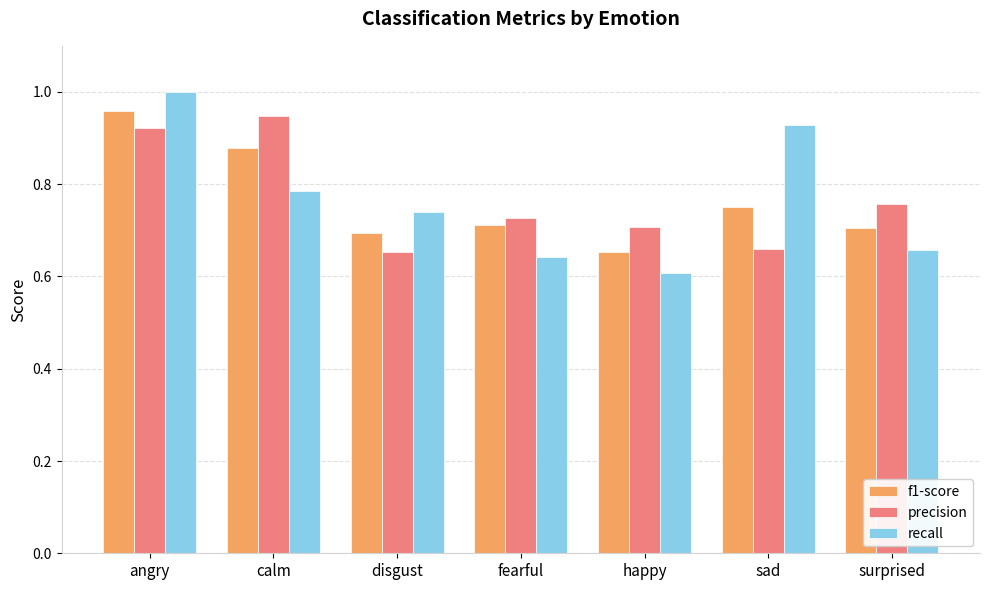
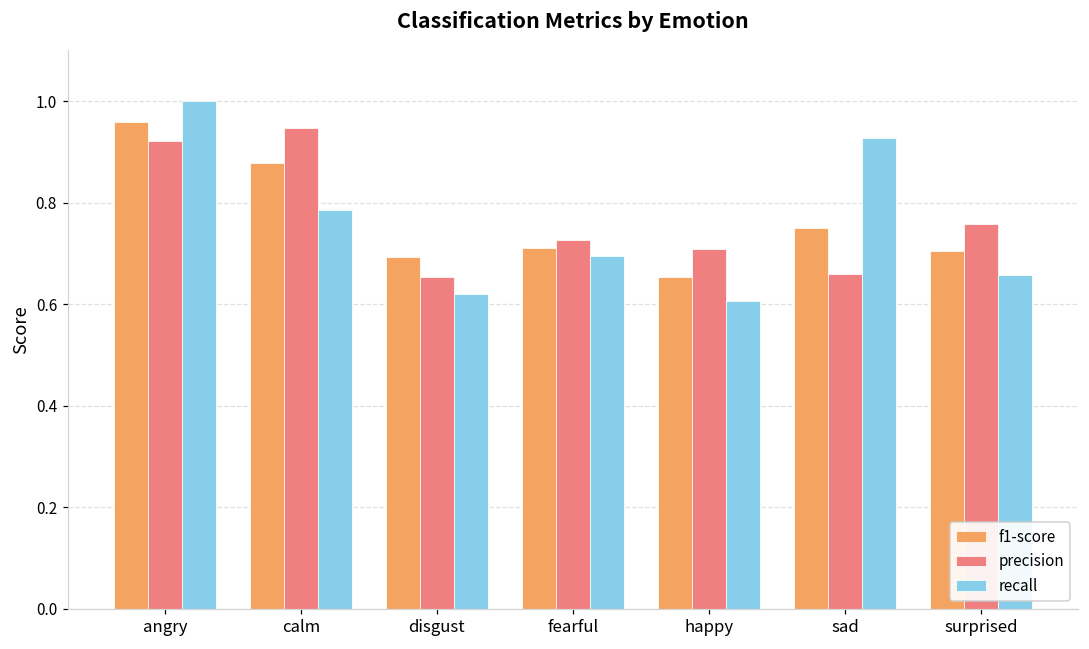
  {
    "recall": {
      "angry": 1.00,
      "calm": 0.79,
-     "disgust": 0.74,
-     "fearful": 0.64,
+     "disgust": 0.62,
+     "fearful": 0.70,
      "happy": 0.61,
      "sad": 0.93,
      "surprised": 0.66
    }
  }
